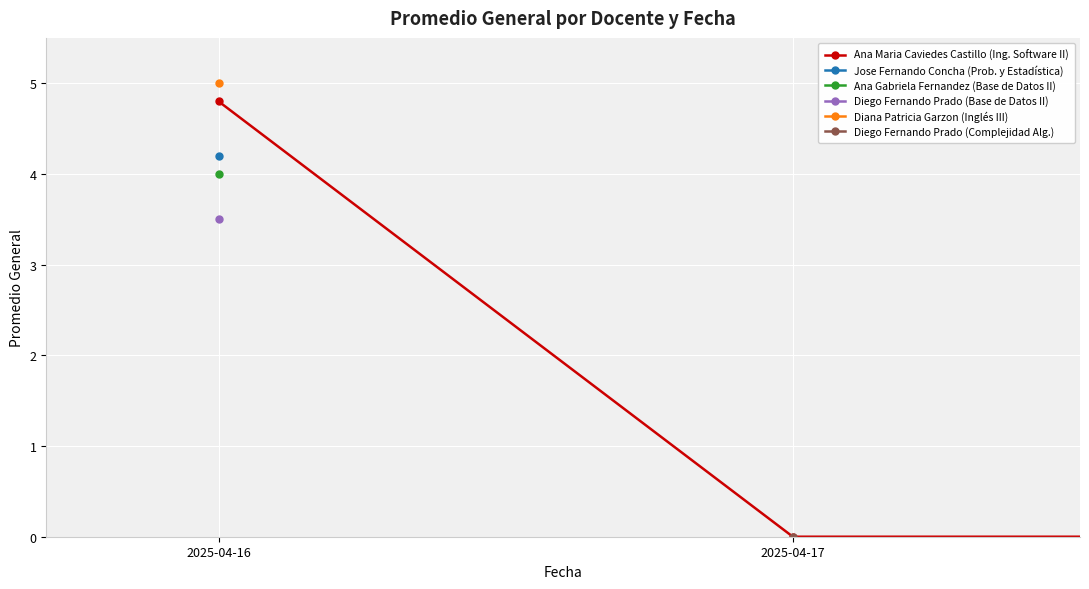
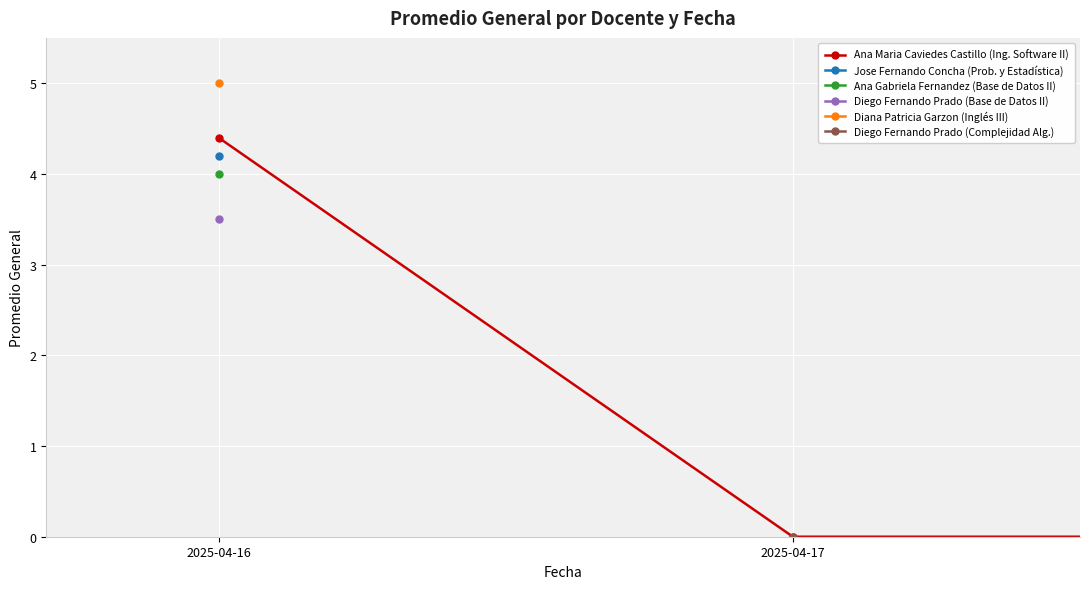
  {
    "Ana Maria Caviedes Castillo (Ing. Software II)": {
-     "2025-04-16": 4.8
+     "2025-04-16": 4.4
    },
    "Jose Fernando Concha (Prob. y Estadística)": {
      "2025-04-16": 4.2
    },
    "Ana Gabriela Fernandez (Base de Datos II)": {
      "2025-04-16": 4.0
    },
    "Diego Fernando Prado (Base de Datos II)": {
      "2025-04-16": 3.5
    },
    "Diana Patricia Garzon (Inglés III)": {
      "2025-04-16": 5.0
    }
  }
